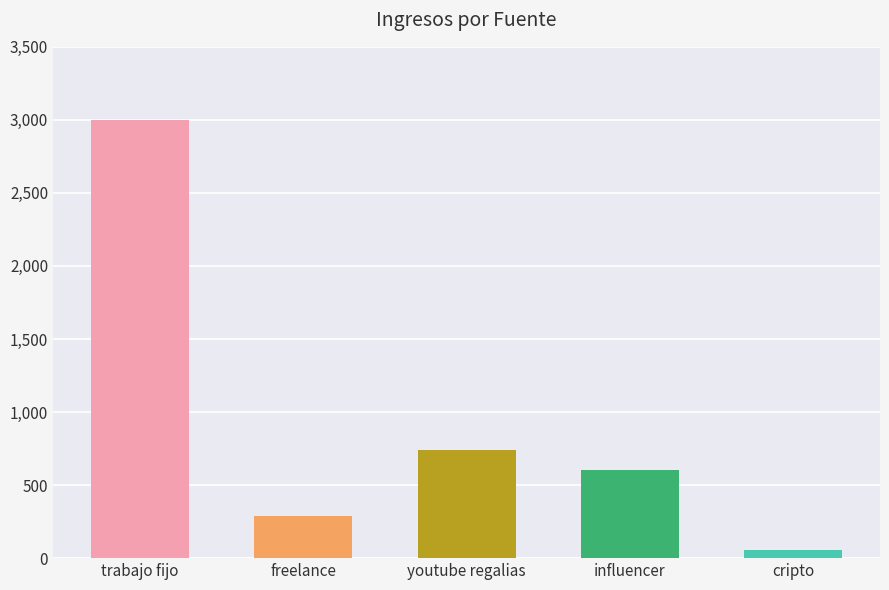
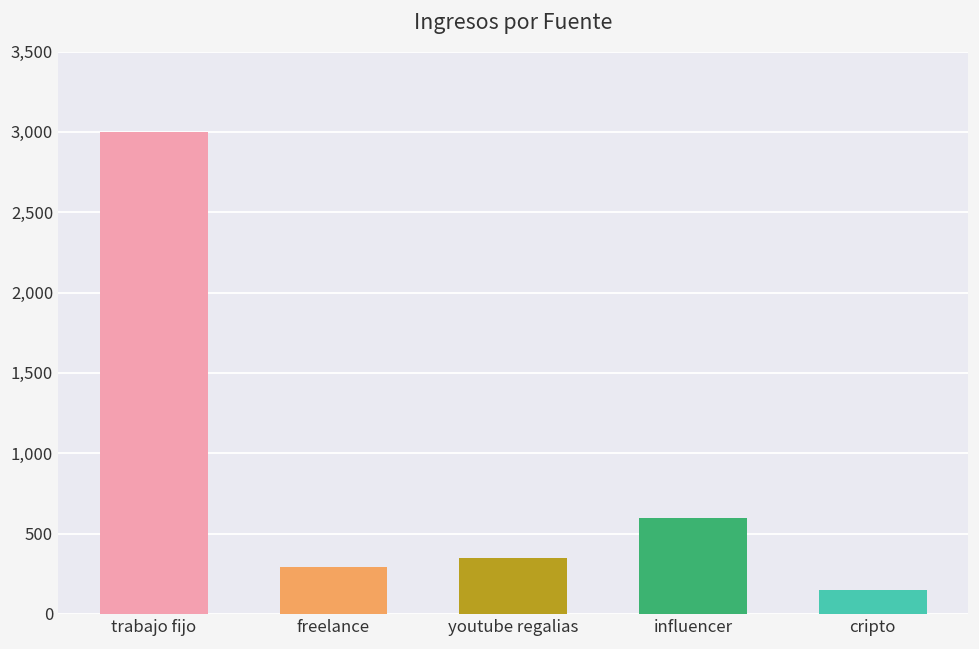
  {
    "trabajo fijo": "3,000",
    "freelance": "290",
-   "youtube regalias": "740",
+   "youtube regalias": "350",
    "influencer": "600",
-   "cripto": "60"
+   "cripto": "150"
  }
